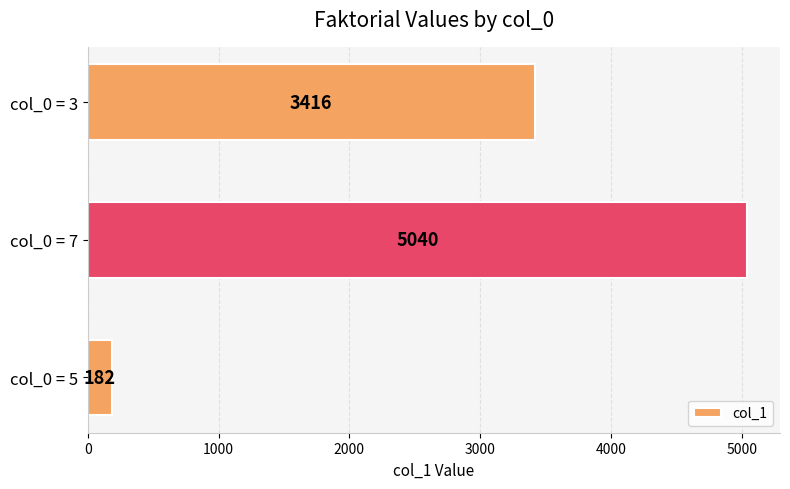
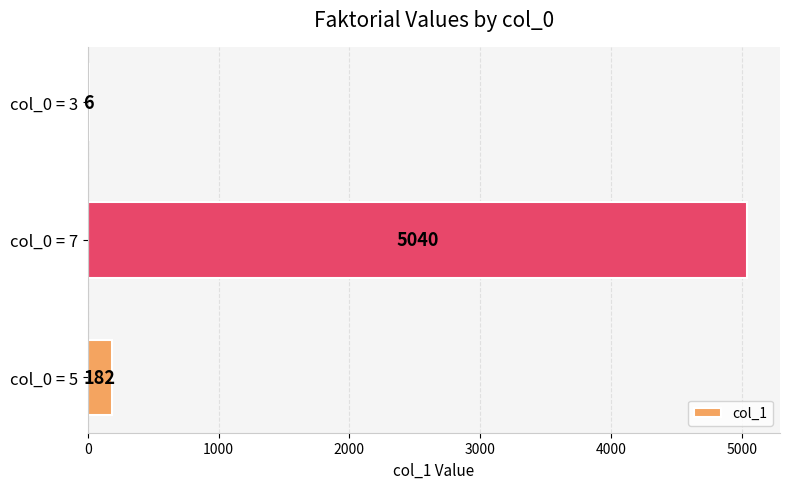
  {
-   "col_0 = 3": 3416,
+   "col_0 = 3": 6,
    "col_0 = 7": 5040,
    "col_0 = 5": 182
  }
